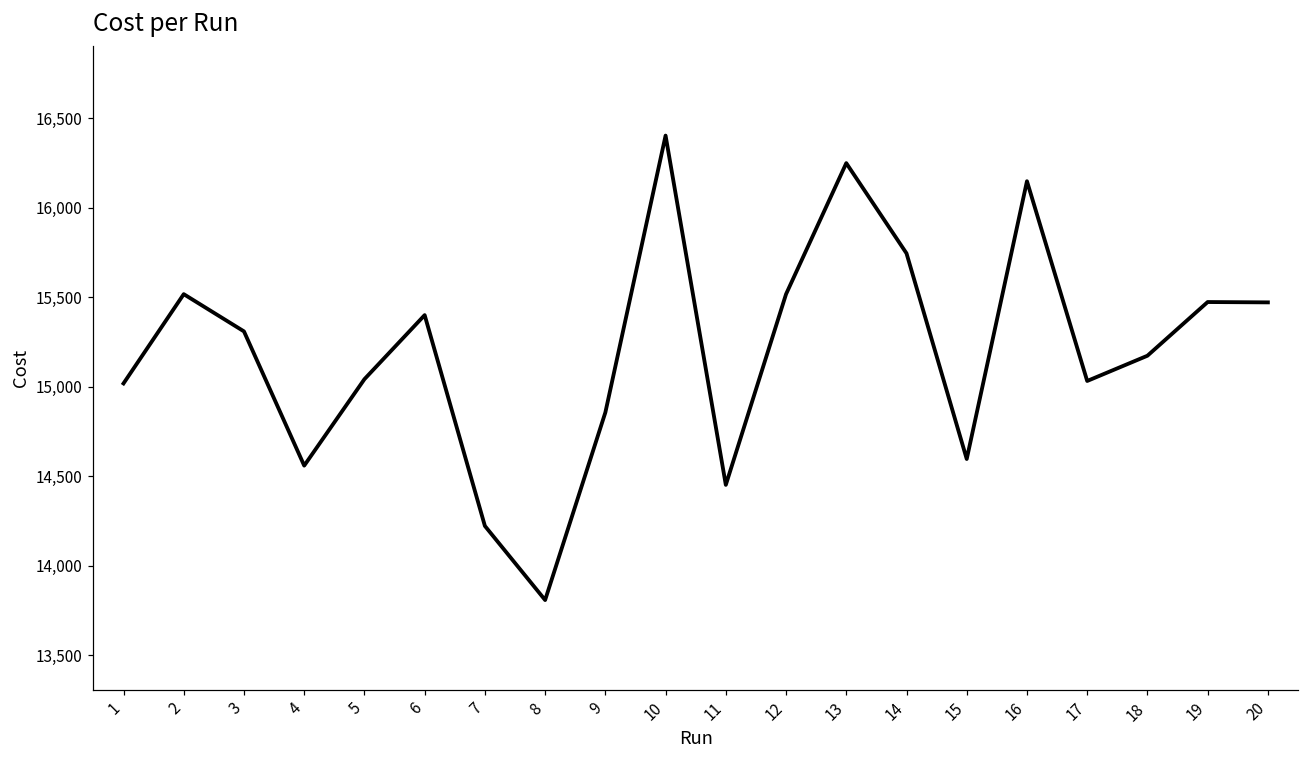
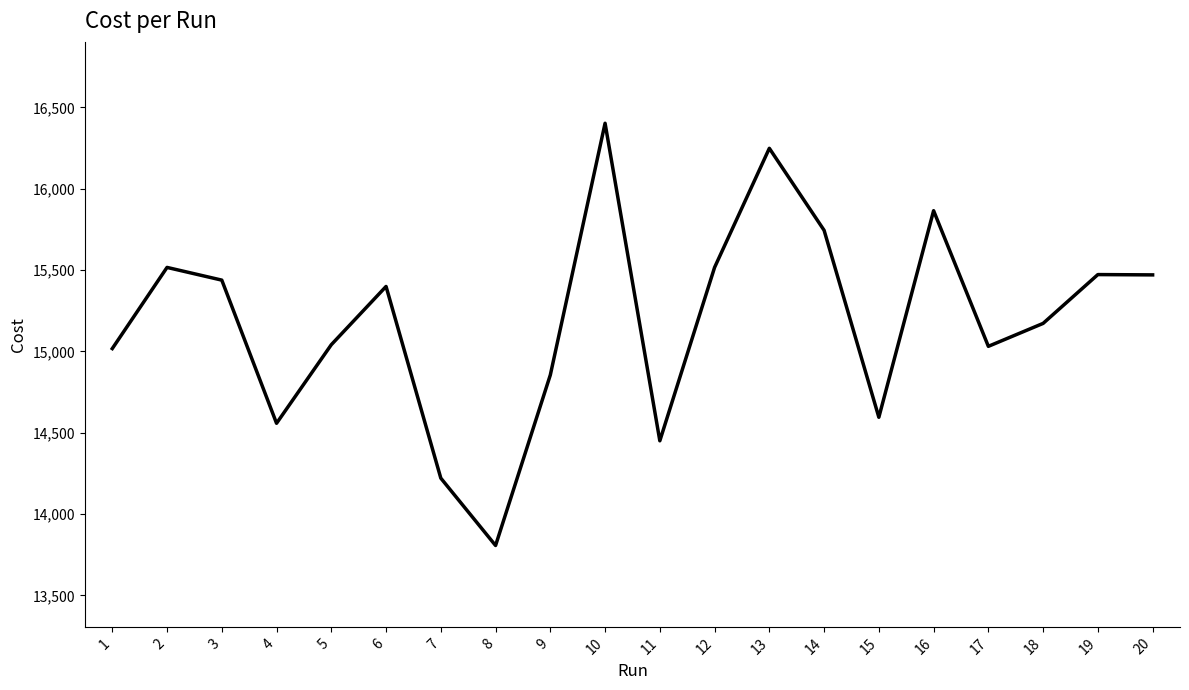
  {
    "1": "15,020",
    "2": "15,520",
-   "3": "15,310",
+   "3": "15,440",
    "4": "14,560",
    "5": "15,040",
    "6": "15,400",
    "7": "14,220",
    "8": "13,810",
    "9": "14,850",
    "10": "16,400",
    "11": "14,450",
    "12": "15,520",
    "13": "16,250",
    "14": "15,740",
    "15": "14,600",
-   "16": "16,150",
+   "16": "15,860",
    "17": "15,030",
    "18": "15,170",
    "19": "15,470",
    "20": "15,470"
  }
